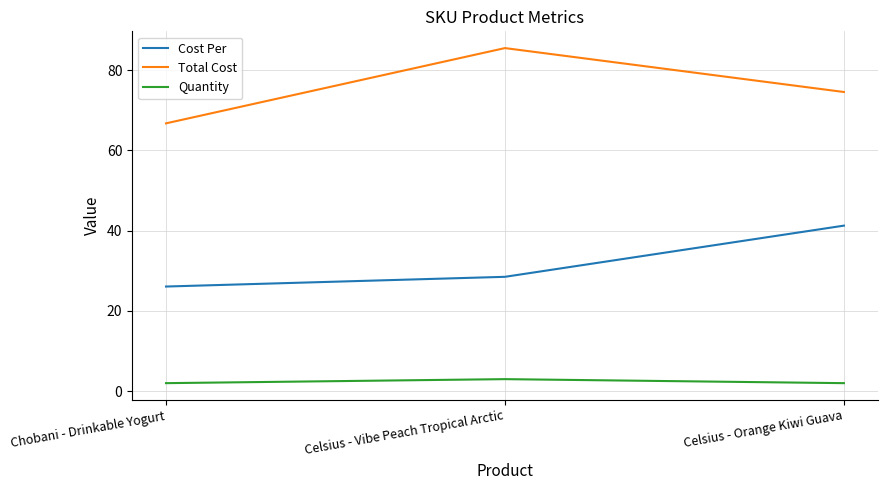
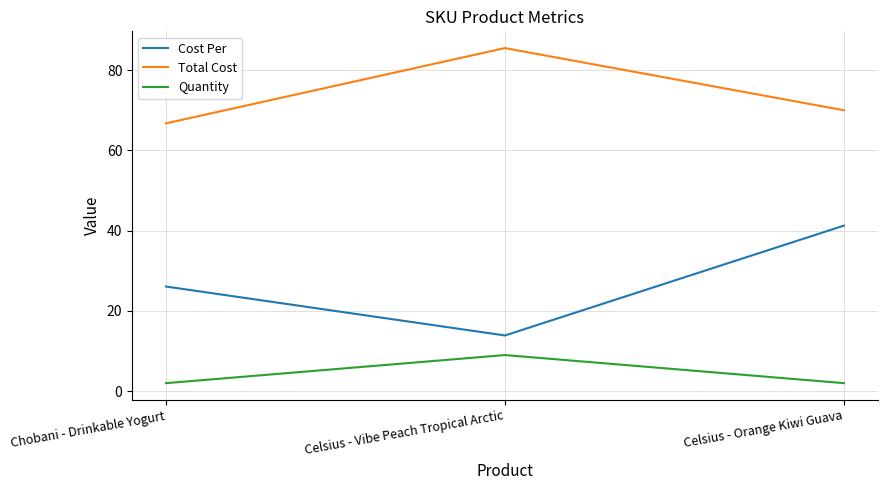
  {
    "Cost Per": {
      "Chobani - Drinkable Yogurt": 26,
-     "Celsius - Vibe Peach Tropical Arctic": 28,
+     "Celsius - Vibe Peach Tropical Arctic": 14,
      "Celsius - Orange Kiwi Guava": 41
    },
    "Total Cost": {
      "Chobani - Drinkable Yogurt": 67,
      "Celsius - Vibe Peach Tropical Arctic": 85,
-     "Celsius - Orange Kiwi Guava": 75
+     "Celsius - Orange Kiwi Guava": 70
    },
    "Quantity": {
      "Chobani - Drinkable Yogurt": 2,
-     "Celsius - Vibe Peach Tropical Arctic": 3,
+     "Celsius - Vibe Peach Tropical Arctic": 9,
      "Celsius - Orange Kiwi Guava": 2
    }
  }
